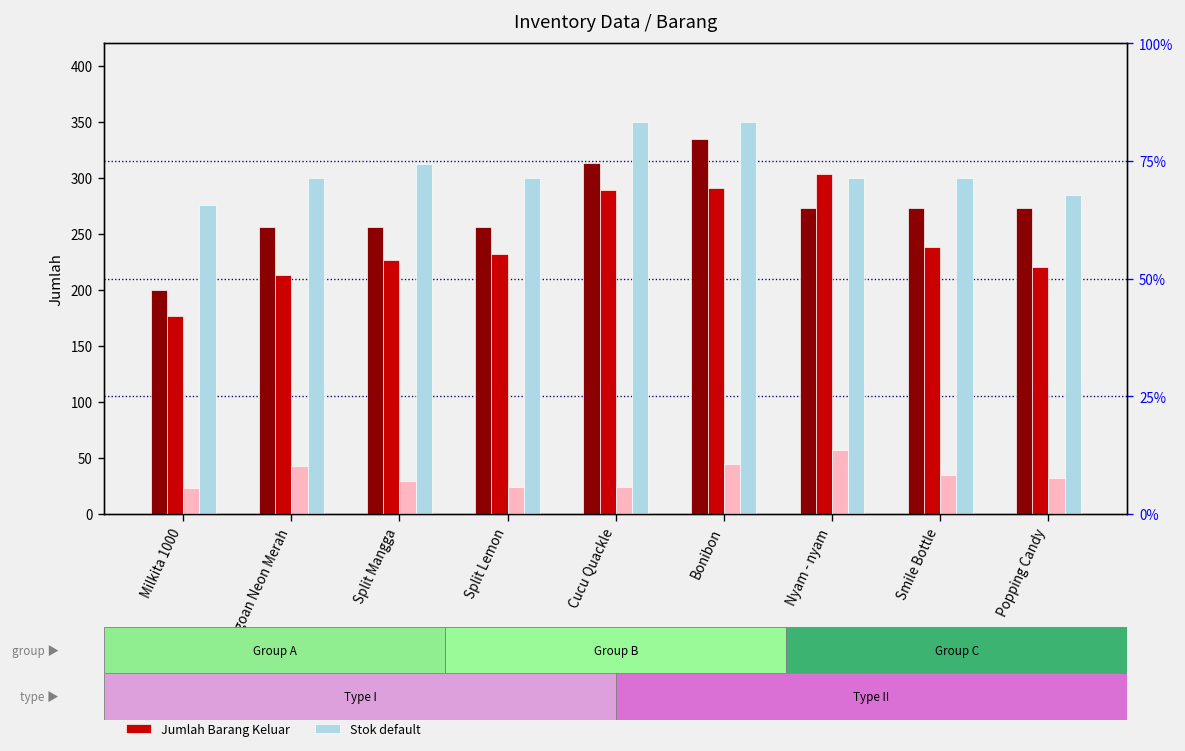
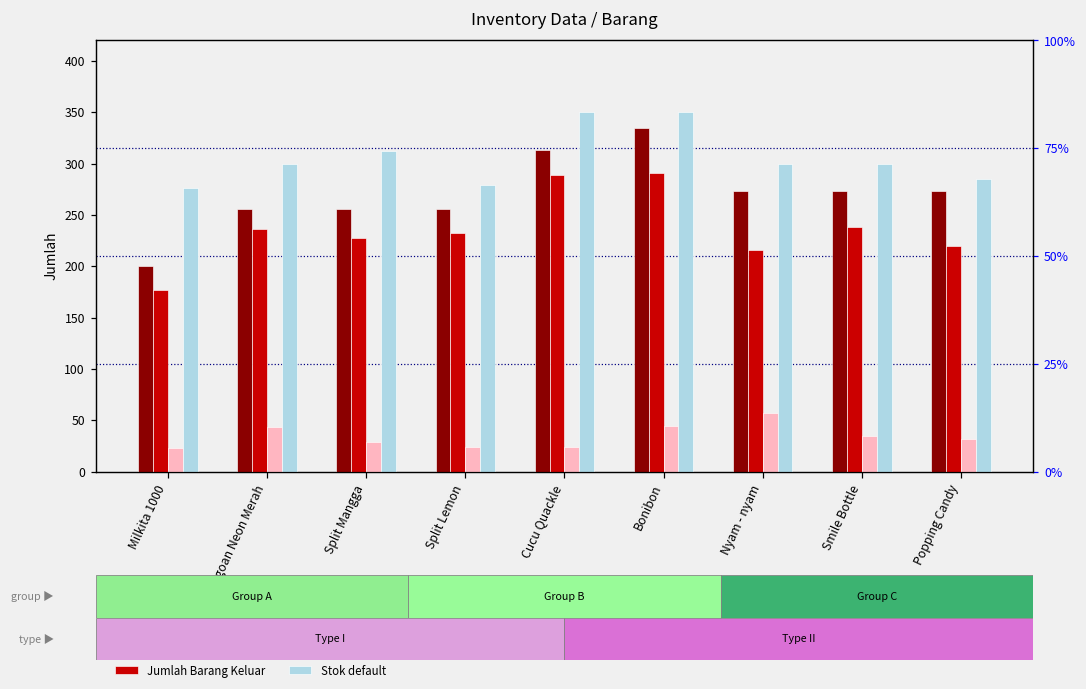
  {
    "Jumlah Barang Keluar": {
      "Milkita 1000": 180,
-     "Jagoan Neon Merah": 210,
+     "Jagoan Neon Merah": 240,
      "Split Mangga": 230,
      "Split Lemon": 230,
      "Cucu Quackle": 290,
      "Bonibon": 290,
-     "Nyam - nyam": 300,
+     "Nyam - nyam": 220,
      "Smile Bottle": 240,
      "Popping Candy": 220
    },
    "Stok default": {
      "Milkita 1000": 280,
      "Jagoan Neon Merah": 300,
      "Split Mangga": 310,
-     "Split Lemon": 300,
+     "Split Lemon": 280,
      "Cucu Quackle": 350,
      "Bonibon": 350,
      "Nyam - nyam": 300,
      "Smile Bottle": 300,
      "Popping Candy": 290
    }
  }
